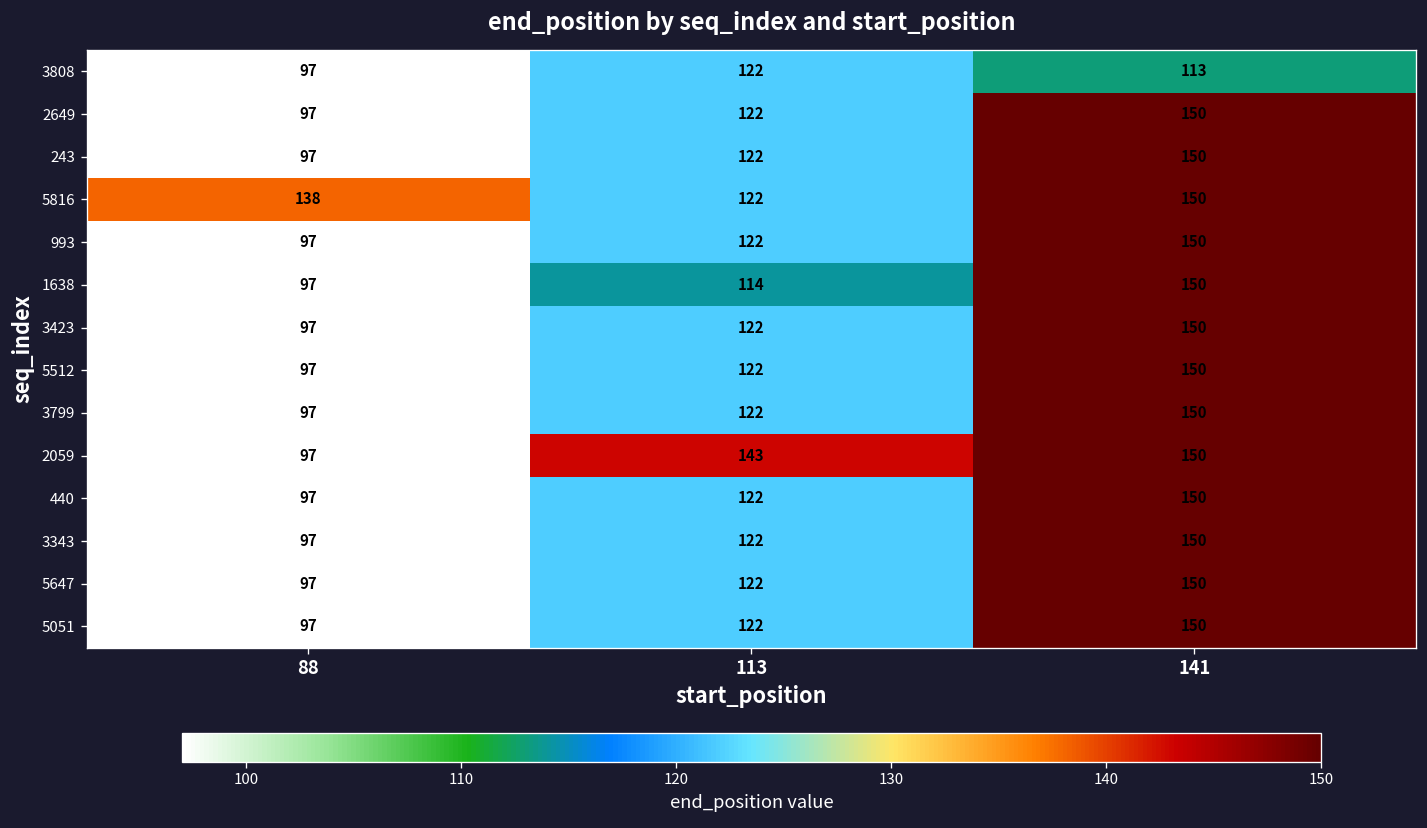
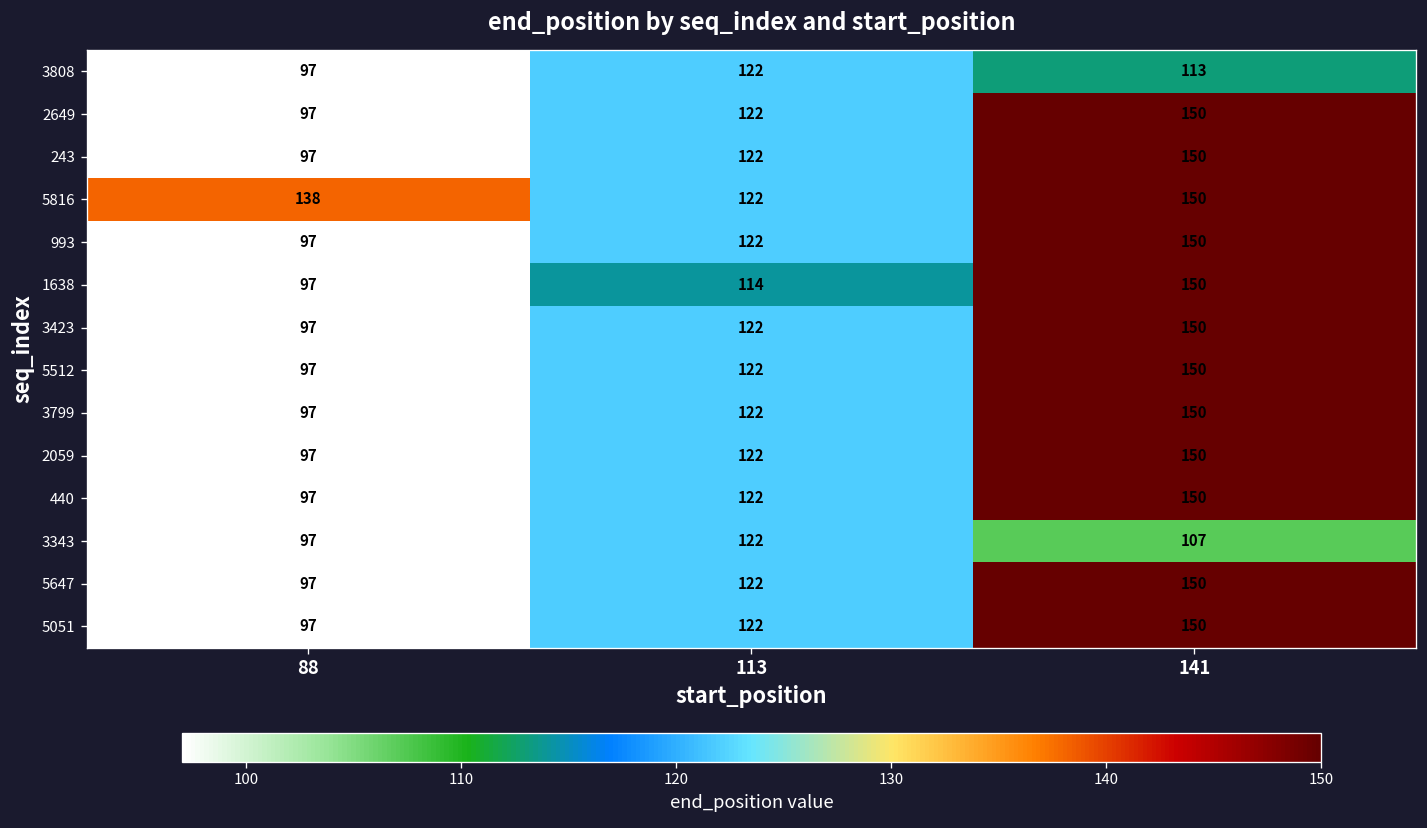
  {
    "3808": {
      "88": 97,
      "113": 122,
      "141": 113
    },
    "2649": {
      "88": 97,
      "113": 122,
      "141": 150
    },
    "243": {
      "88": 97,
      "113": 122,
      "141": 150
    },
    "5816": {
      "88": 138,
      "113": 122,
      "141": 150
    },
    "993": {
      "88": 97,
      "113": 122,
      "141": 150
    },
    "1638": {
      "88": 97,
      "113": 114,
      "141": 150
    },
    "3423": {
      "88": 97,
      "113": 122,
      "141": 150
    },
    "5512": {
      "88": 97,
      "113": 122,
      "141": 150
    },
    "3799": {
      "88": 97,
      "113": 122,
      "141": 150
    },
    "2059": {
      "88": 97,
-     "113": 143,
+     "113": 122,
      "141": 150
    },
    "440": {
      "88": 97,
      "113": 122,
      "141": 150
    },
    "3343": {
      "88": 97,
      "113": 122,
-     "141": 150
+     "141": 107
    },
    "5647": {
      "88": 97,
      "113": 122,
      "141": 150
    },
    "5051": {
      "88": 97,
      "113": 122,
      "141": 150
    }
  }
